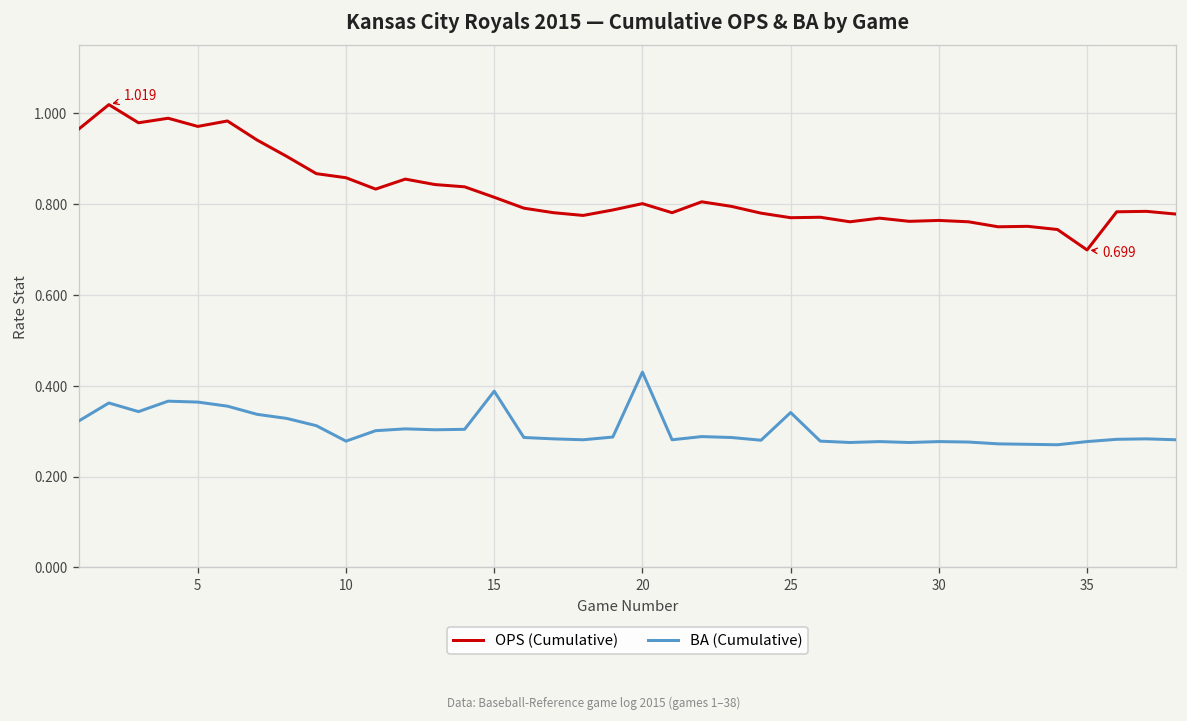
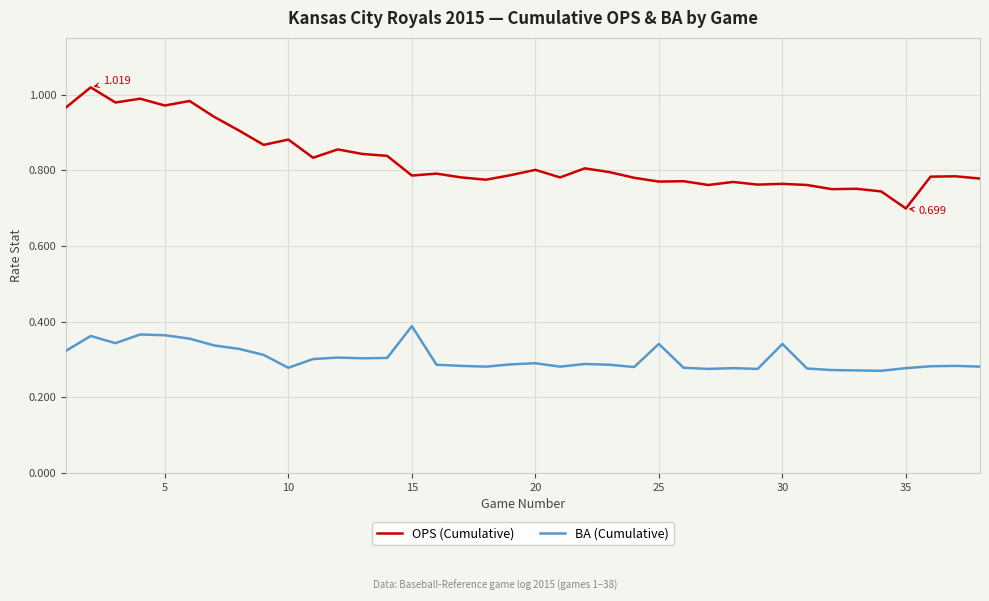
  {
    "OPS (Cumulative)": {
      "5": 0.97,
-     "10": 0.86,
-     "15": 0.82,
+     "10": 0.88,
+     "15": 0.79,
      "20": 0.80,
      "25": 0.77,
      "30": 0.76
    },
    "BA (Cumulative)": {
      "5": 0.36,
      "10": 0.28,
      "15": 0.39,
-     "20": 0.43,
+     "20": 0.29,
      "25": 0.34,
-     "30": 0.28,
+     "30": 0.34,
      "35": 0.28
    }
  }
